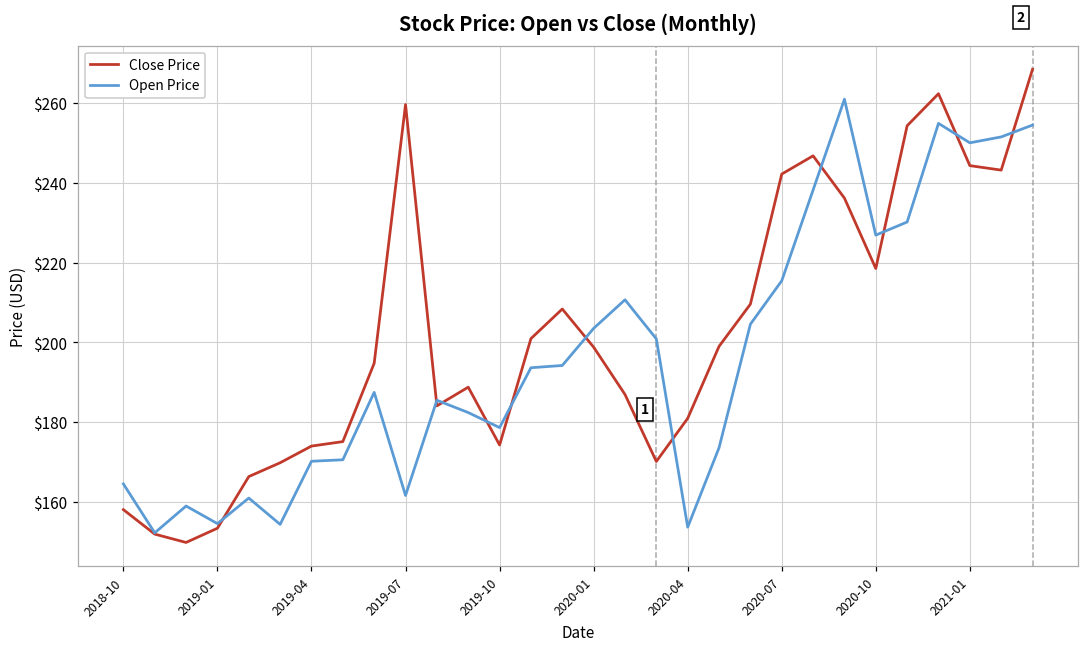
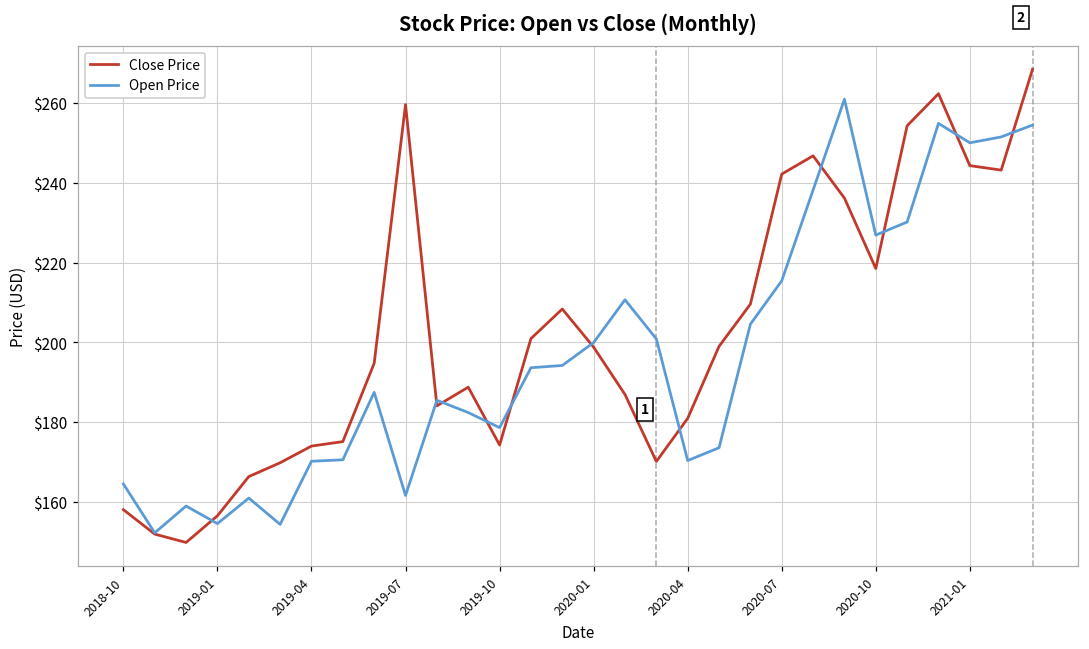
  {
    "Close Price": {
      "2018-10": "$158",
-     "2019-01": "$153",
+     "2019-01": "$157",
      "2019-04": "$174",
      "2019-07": "$260",
      "2019-10": "$174",
      "2020-01": "$199",
      "2020-04": "$181",
      "2020-07": "$242",
      "2020-10": "$219",
      "2021-01": "$244"
    },
    "Open Price": {
      "2018-10": "$165",
      "2019-01": "$155",
      "2019-04": "$170",
      "2019-07": "$162",
      "2019-10": "$179",
-     "2020-01": "$204",
-     "2020-04": "$154",
+     "2020-01": "$200",
+     "2020-04": "$170",
      "2020-07": "$215",
      "2020-10": "$227",
      "2021-01": "$250"
    }
  }
